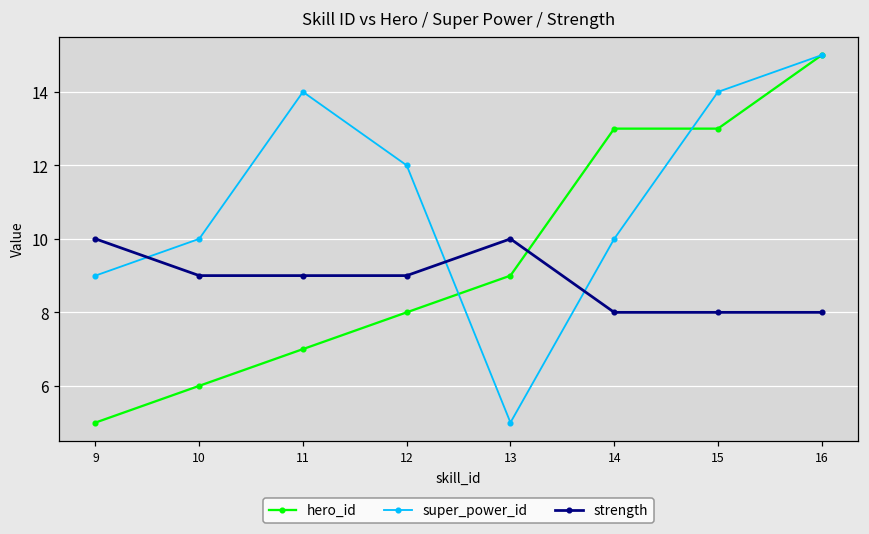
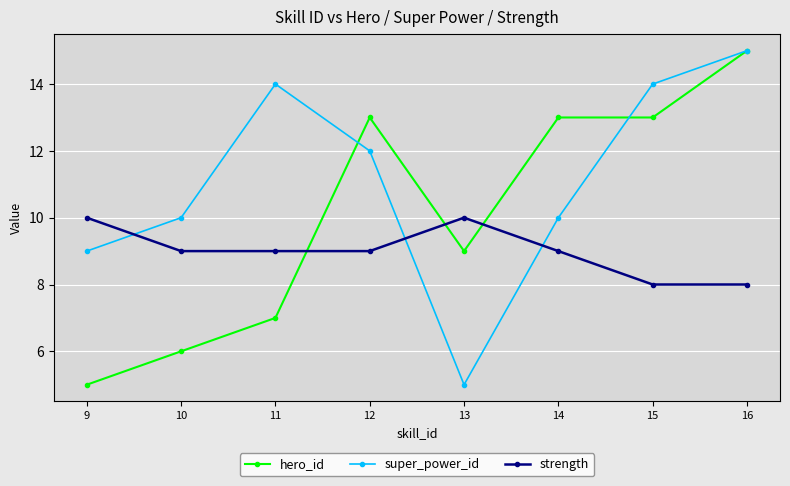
  {
    "hero_id": {
      "9": 5,
      "10": 6,
      "11": 7,
-     "12": 8,
+     "12": 13,
      "13": 9,
      "14": 13,
      "15": 13
    },
    "super_power_id": {
      "9": 9,
      "10": 10,
      "11": 14,
      "12": 12,
      "13": 5,
      "14": 10,
      "15": 14
    },
    "strength": {
      "9": 10,
      "10": 9,
      "11": 9,
      "12": 9,
      "13": 10,
-     "14": 8,
+     "14": 9,
      "15": 8,
      "16": 8
    }
  }
